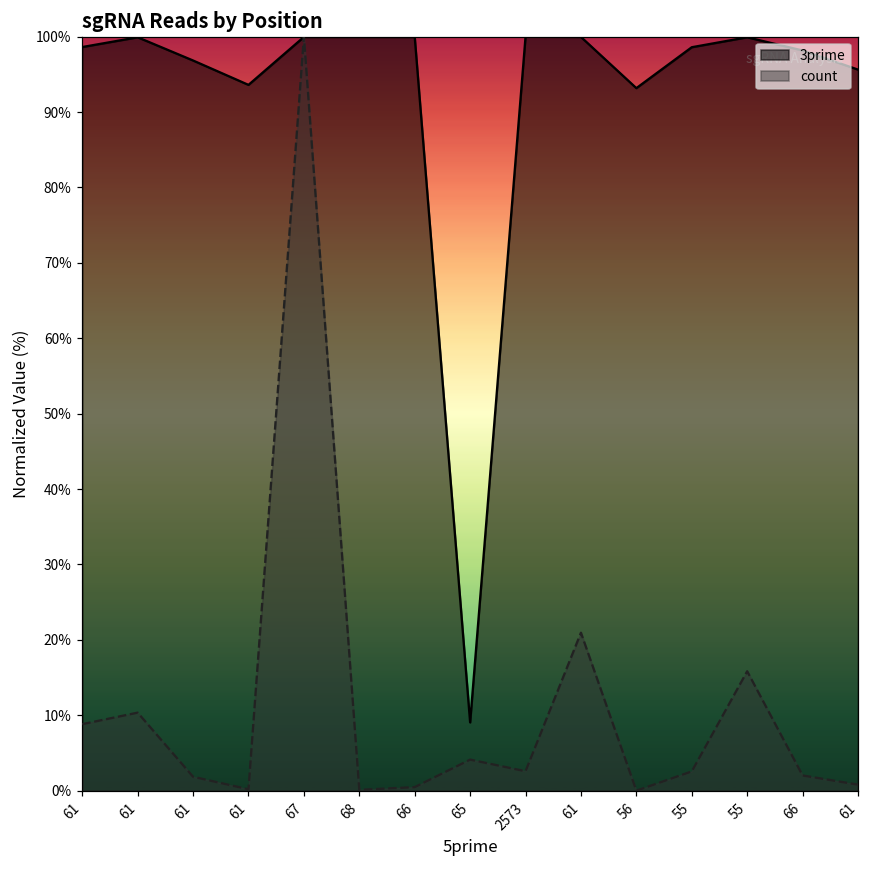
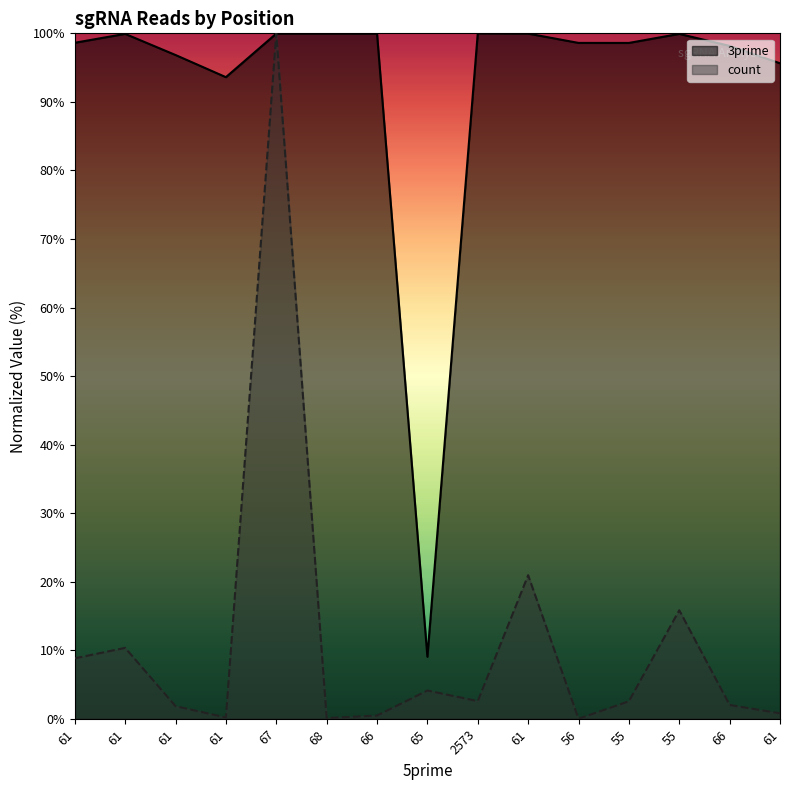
  {
    "3prime": {
      "68": "100%",
      "65": "9%",
      "2573": "100%",
-     "56": "93%"
+     "56": "99%"
    },
    "count": {
      "68": "0%",
      "65": "4%",
      "2573": "3%",
      "56": "0%"
    }
  }
